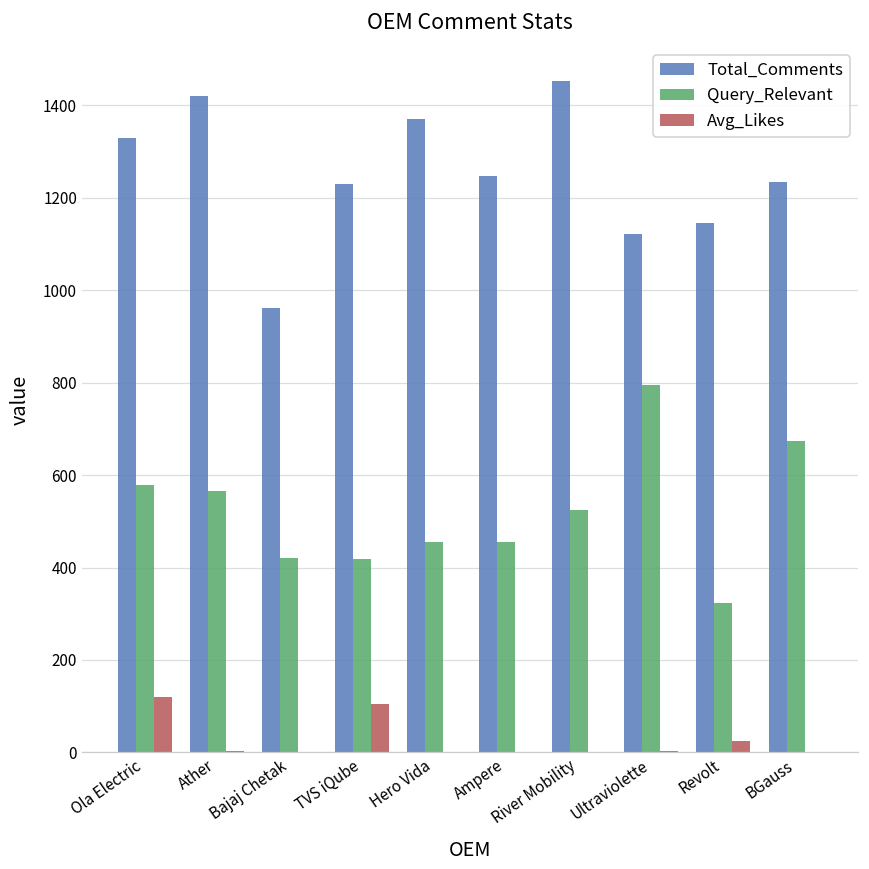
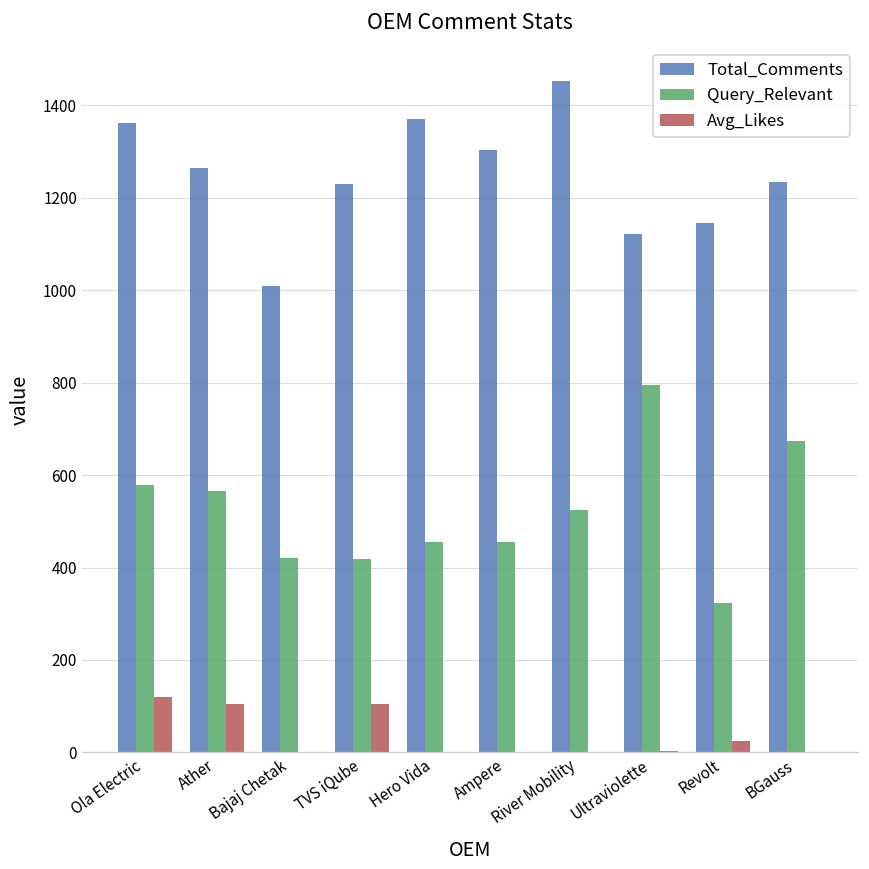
  {
    "Total_Comments": {
-     "Ola Electric": 1330,
-     "Ather": 1420,
-     "Bajaj Chetak": 960,
+     "Ola Electric": 1360,
+     "Ather": 1260,
+     "Bajaj Chetak": 1010,
      "TVS iQube": 1230,
      "Hero Vida": 1370,
-     "Ampere": 1250,
+     "Ampere": 1300,
      "River Mobility": 1450,
      "Ultraviolette": 1120,
      "Revolt": 1150,
      "BGauss": 1240
    },
    "Query_Relevant": {
      "Ola Electric": 580,
      "Ather": 570,
      "Bajaj Chetak": 420,
      "TVS iQube": 420,
      "Hero Vida": 460,
      "Ampere": 460,
      "River Mobility": 530,
      "Ultraviolette": 800,
      "Revolt": 320,
      "BGauss": 670
    },
    "Avg_Likes": {
      "Ola Electric": 120,
-     "Ather": 0,
+     "Ather": 110,
      "TVS iQube": 110,
      "Revolt": 20
    }
  }
